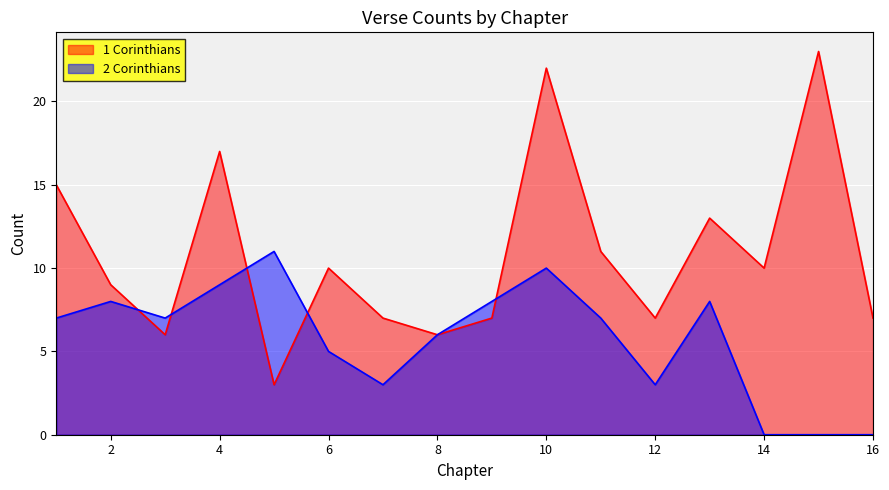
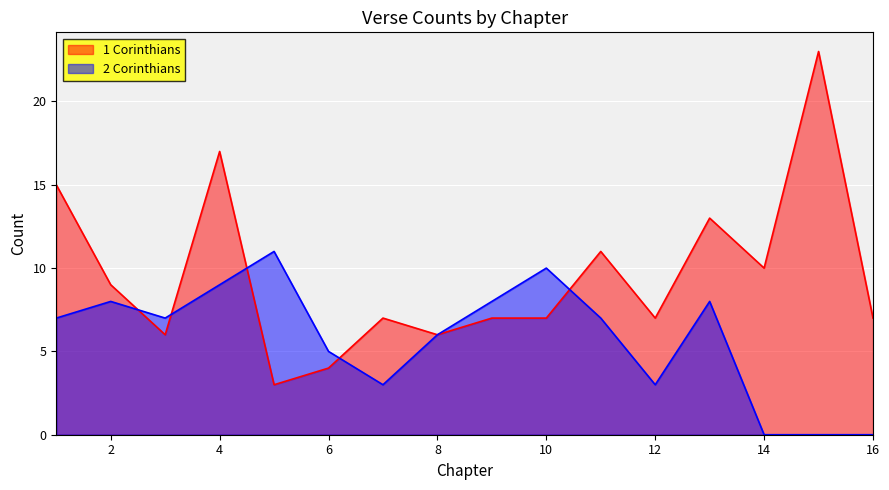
  {
    "1 Corinthians": {
      "2": 9,
      "4": 17,
-     "6": 10,
-     "10": 22,
+     "6": 4,
+     "10": 7,
      "12": 7,
      "14": 10,
      "16": 7
    },
    "2 Corinthians": {
      "2": 8,
      "4": 9,
      "6": 5,
      "10": 10,
      "12": 3,
      "14": 0,
      "16": 0
    }
  }
